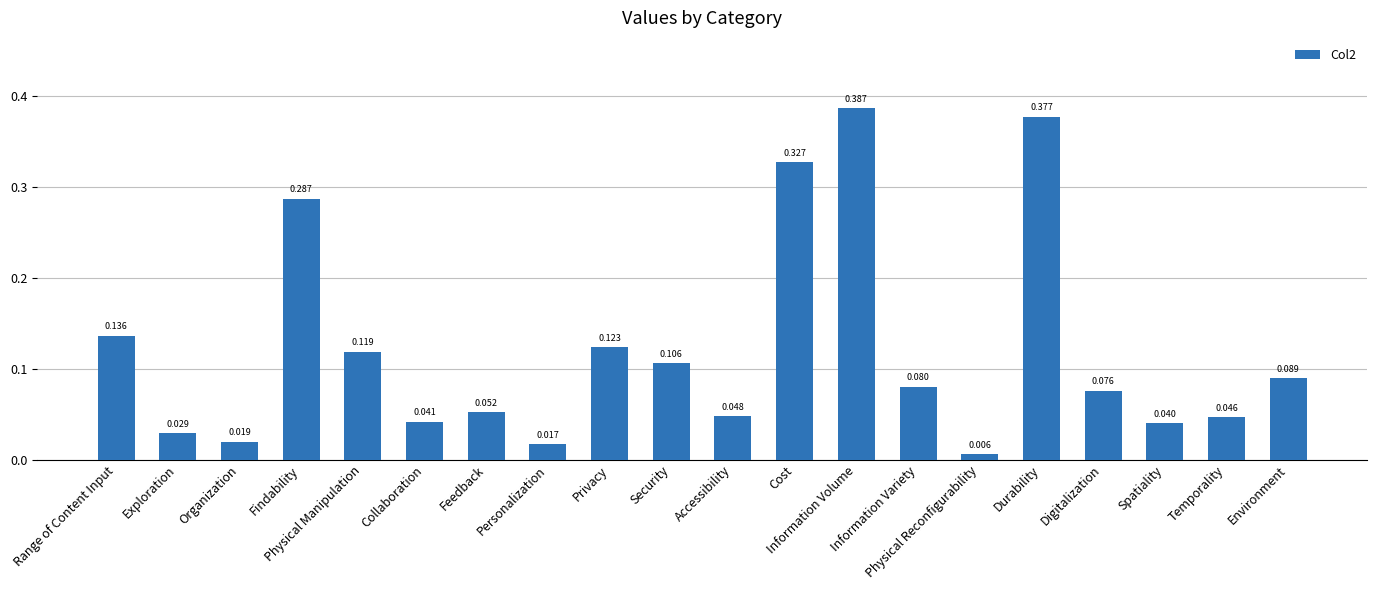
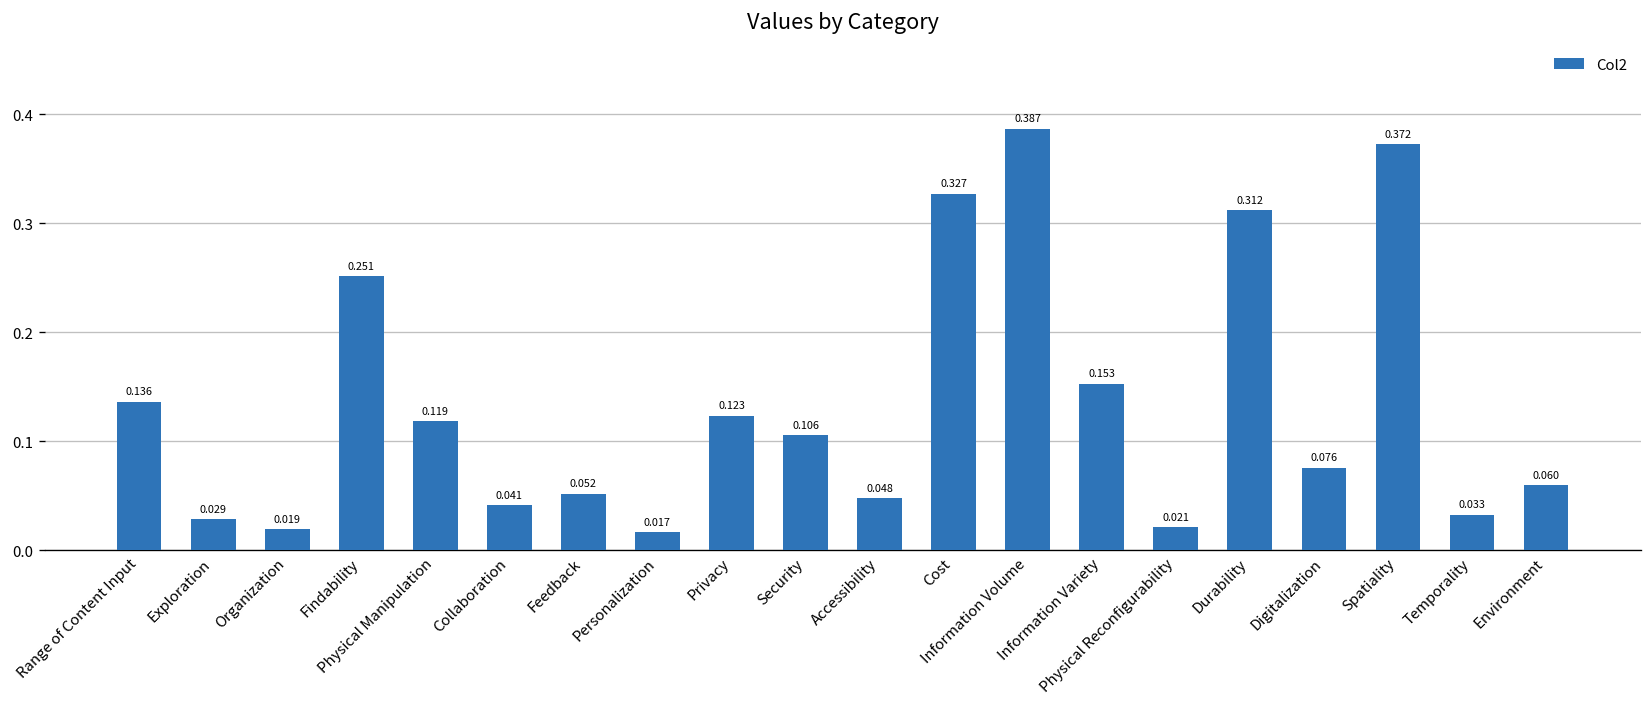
  {
    "Range of Content Input": 0.136,
    "Exploration": 0.029,
    "Organization": 0.019,
-   "Findability": 0.287,
+   "Findability": 0.251,
    "Physical Manipulation": 0.119,
    "Collaboration": 0.041,
    "Feedback": 0.052,
    "Personalization": 0.017,
    "Privacy": 0.123,
    "Security": 0.106,
    "Accessibility": 0.048,
    "Cost": 0.327,
    "Information Volume": 0.387,
-   "Information Variety": 0.080,
-   "Physical Reconfigurability": 0.006,
-   "Durability": 0.377,
+   "Information Variety": 0.153,
+   "Physical Reconfigurability": 0.021,
+   "Durability": 0.312,
    "Digitalization": 0.076,
-   "Spatiality": 0.040,
-   "Temporality": 0.046,
-   "Environment": 0.089
+   "Spatiality": 0.372,
+   "Temporality": 0.033,
+   "Environment": 0.060
  }
